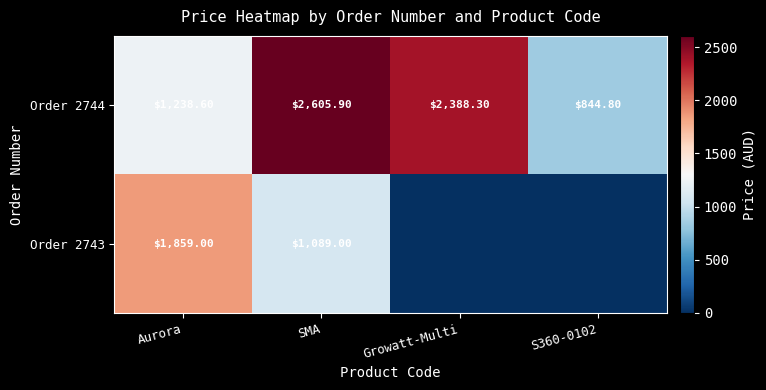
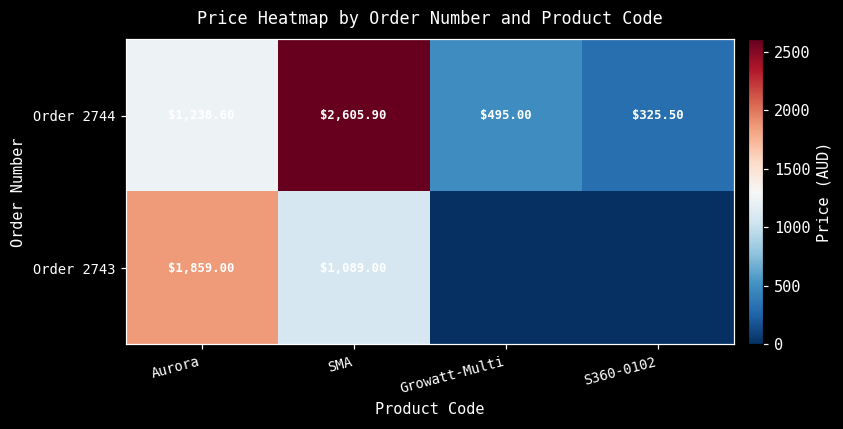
  {
    "Order 2744": {
      "SMA": "$2,605.90",
-     "Growatt-Multi": "$2,388.30",
-     "S360-0102": "$844.80"
+     "Growatt-Multi": "$495.00",
+     "S360-0102": "$325.50"
    },
    "Order 2743": {
      "Aurora": "$1,859.00"
    }
  }
